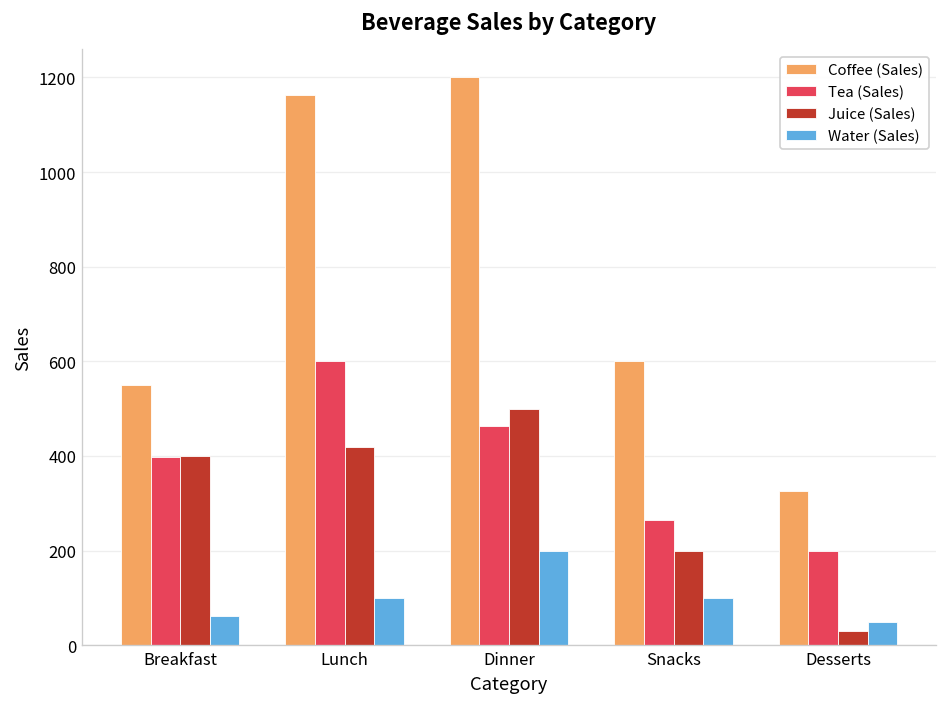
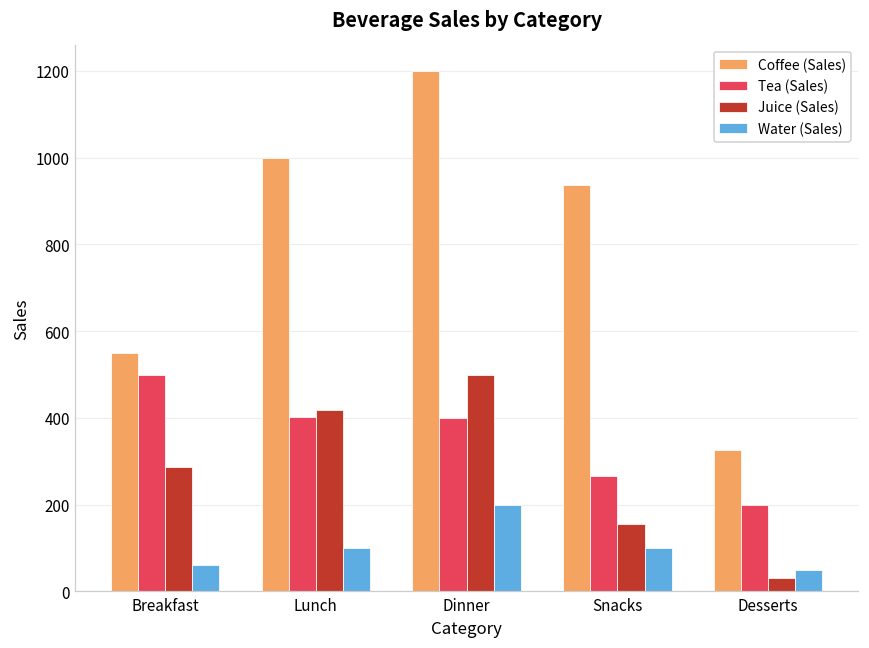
  {
    "Coffee (Sales)": {
      "Breakfast": 550,
-     "Lunch": 1160,
+     "Lunch": 1000,
      "Dinner": 1200,
-     "Snacks": 600,
+     "Snacks": 940,
      "Desserts": 330
    },
    "Tea (Sales)": {
-     "Breakfast": 400,
-     "Lunch": 600,
-     "Dinner": 460,
+     "Breakfast": 500,
+     "Lunch": 400,
+     "Dinner": 400,
      "Snacks": 270,
      "Desserts": 200
    },
    "Juice (Sales)": {
-     "Breakfast": 400,
+     "Breakfast": 290,
      "Lunch": 420,
      "Dinner": 500,
-     "Snacks": 200,
+     "Snacks": 160,
      "Desserts": 30
    },
    "Water (Sales)": {
      "Breakfast": 60,
      "Lunch": 100,
      "Dinner": 200,
      "Snacks": 100,
      "Desserts": 50
    }
  }
